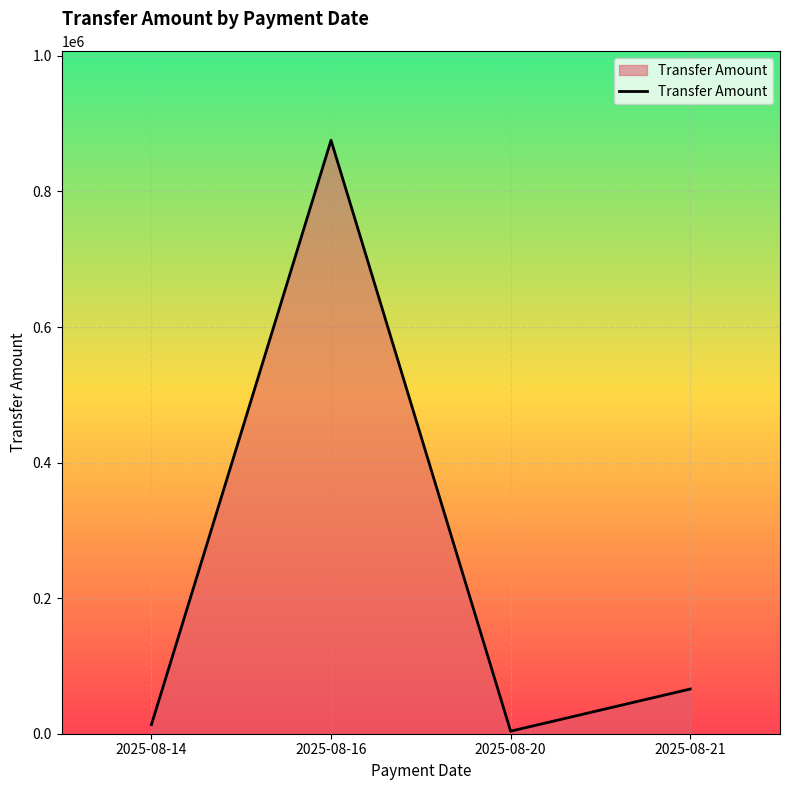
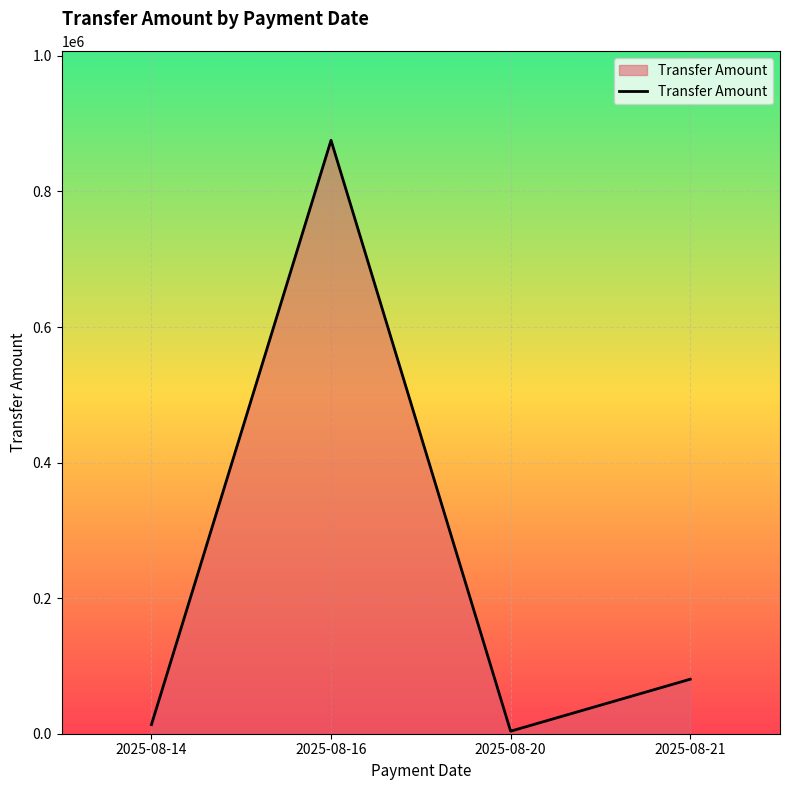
  {
    "2025-08-14": 10000,
    "2025-08-16": 880000,
    "2025-08-20": 0,
-   "2025-08-21": 70000
+   "2025-08-21": 80000
  }
